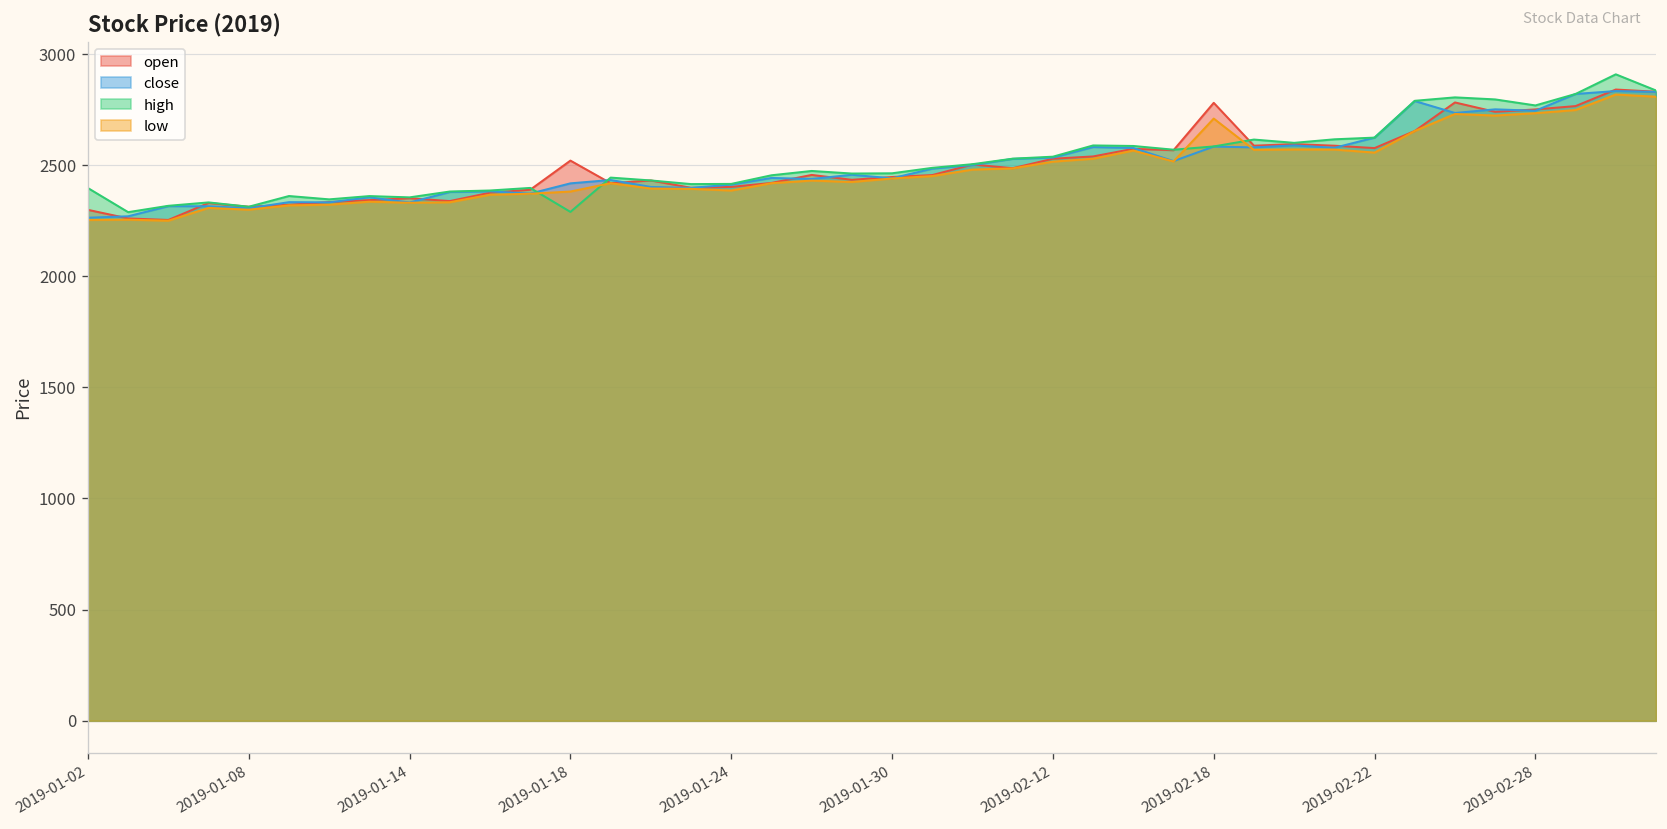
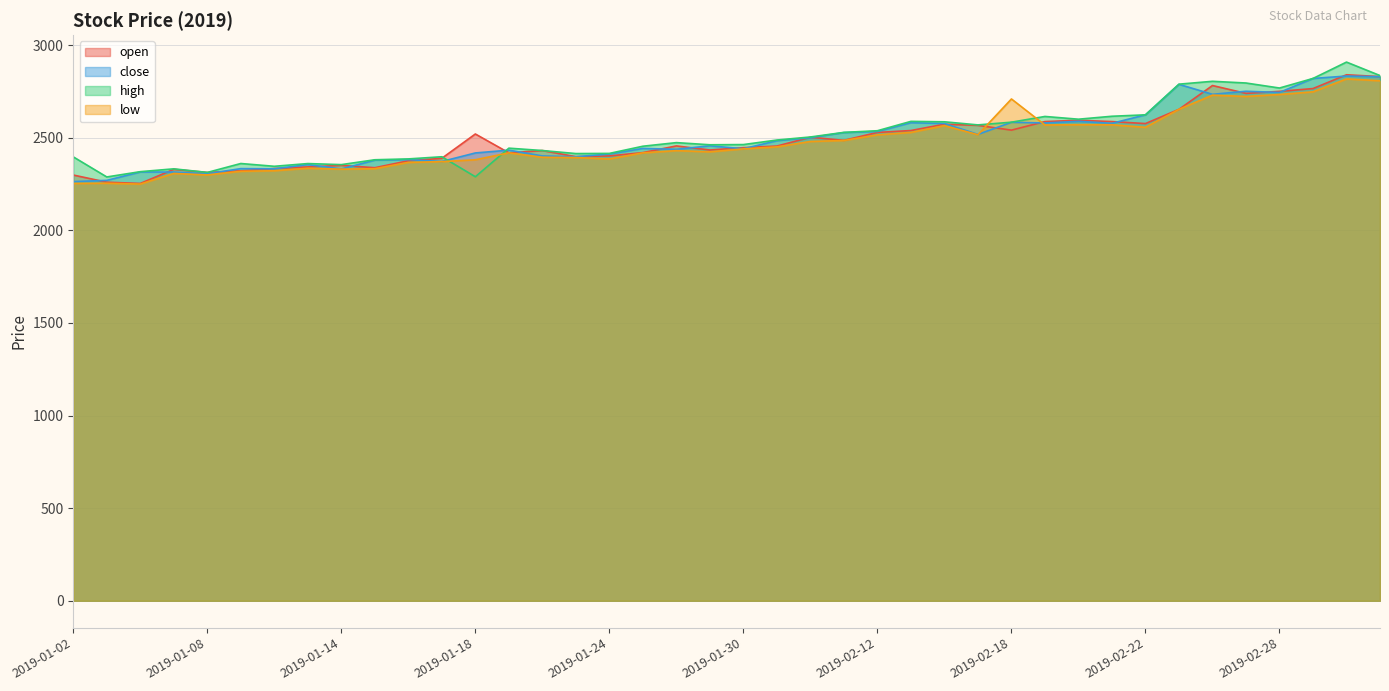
  {
    "open": {
      "2019-01-02": 2300,
      "2019-01-18": 2520,
-     "2019-02-18": 2780,
+     "2019-02-18": 2540,
      "2019-02-22": 2580
    },
    "close": {
      "2019-01-18": 2420
    },
    "high": {
      "2019-01-02": 2400,
      "2019-01-18": 2290,
      "2019-01-30": 2460,
      "2019-02-28": 2770
    },
    "low": {
      "2019-01-18": 2380,
      "2019-01-24": 2390,
      "2019-02-18": 2710,
      "2019-02-22": 2560
    }
  }
